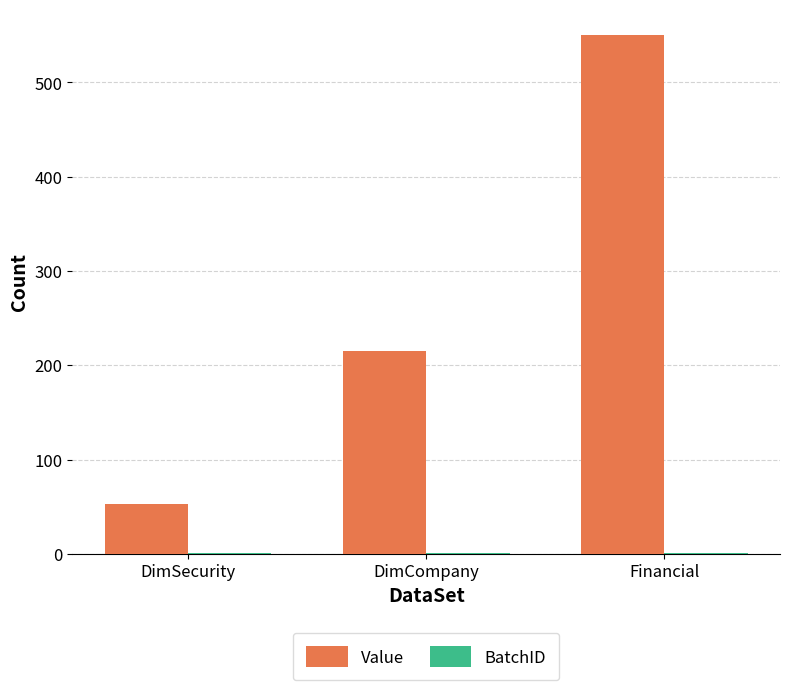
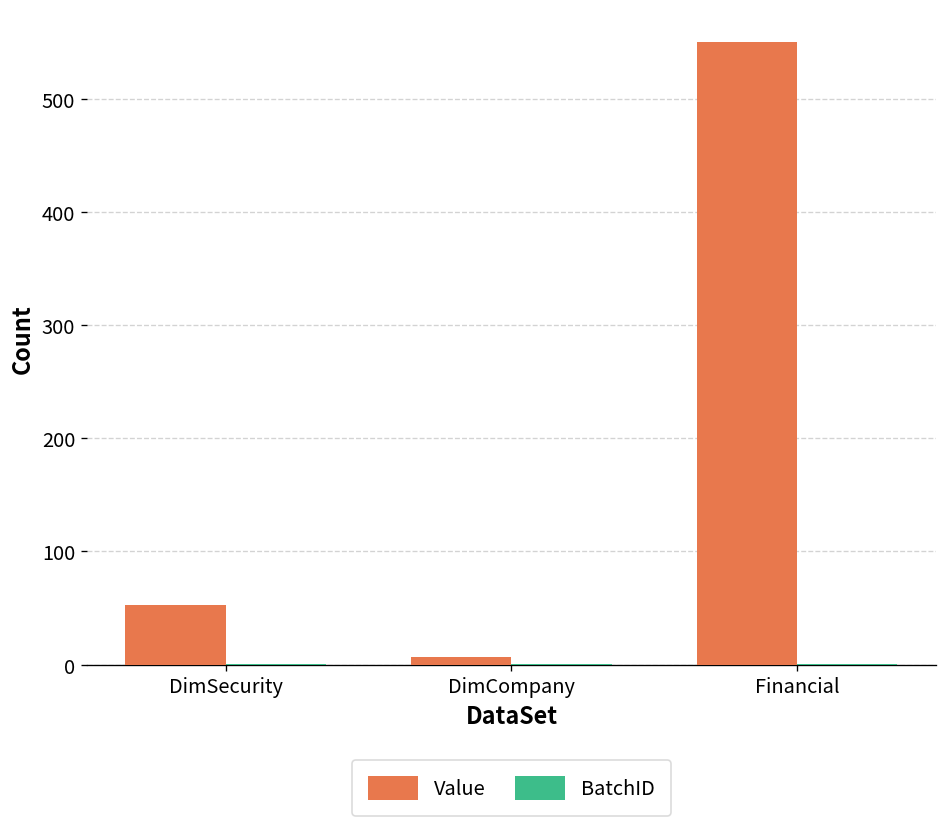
  {
    "Value": {
      "DimSecurity": 50,
-     "DimCompany": 220,
+     "DimCompany": 10,
      "Financial": 550
    }
  }
